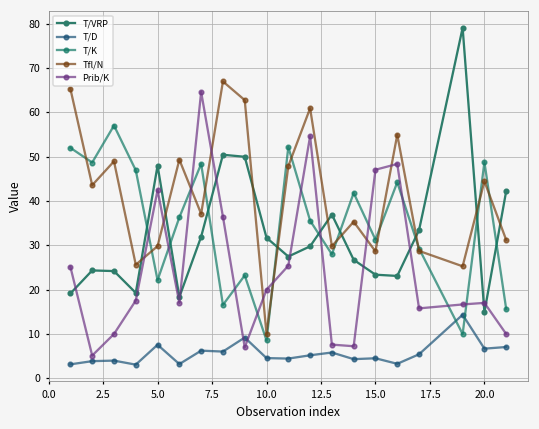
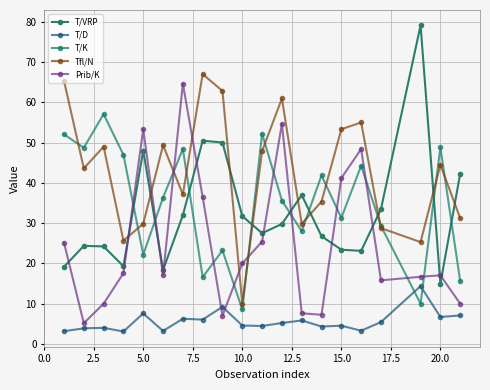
  {
    "Tfl/N": {
      "5.0": 30,
      "10.0": 10,
-     "15.0": 29,
+     "15.0": 53,
      "20.0": 44
    },
    "Prib/K": {
-     "5.0": 42,
+     "5.0": 53,
      "10.0": 20,
-     "15.0": 47,
+     "15.0": 41,
      "20.0": 17
    }
  }
